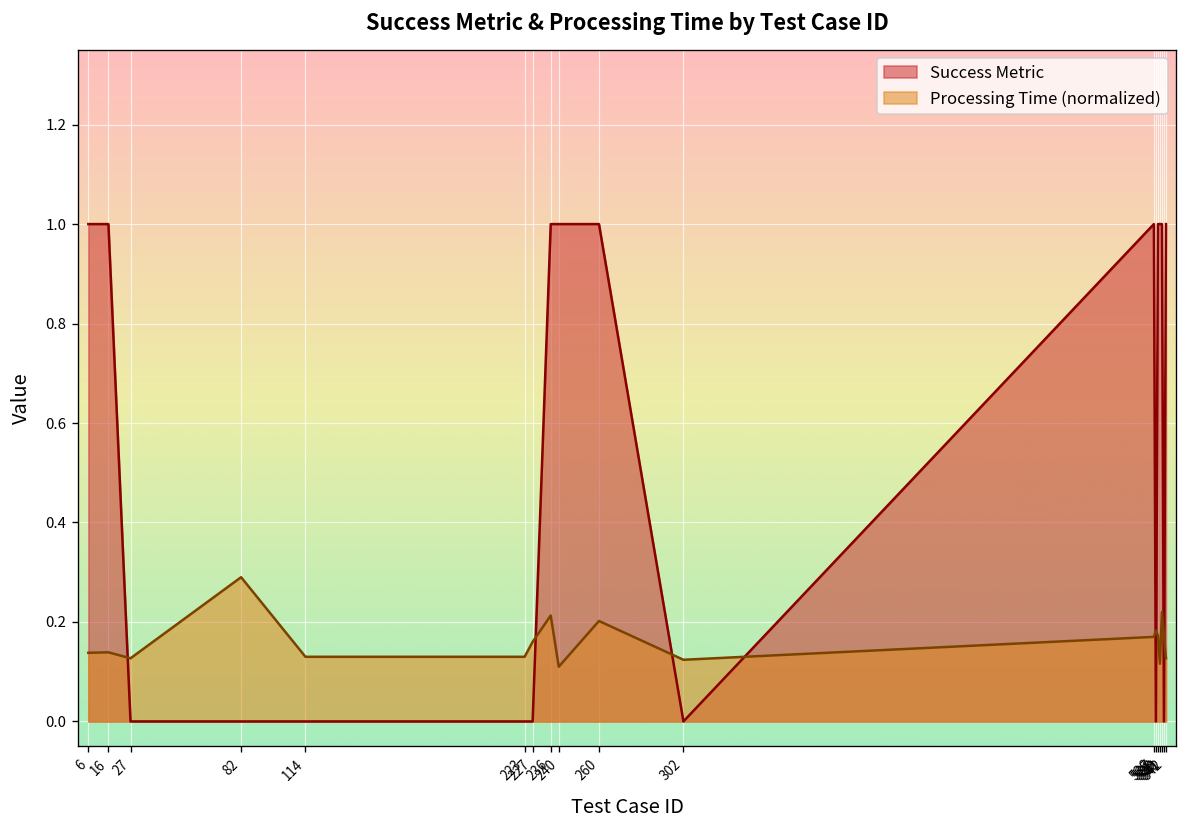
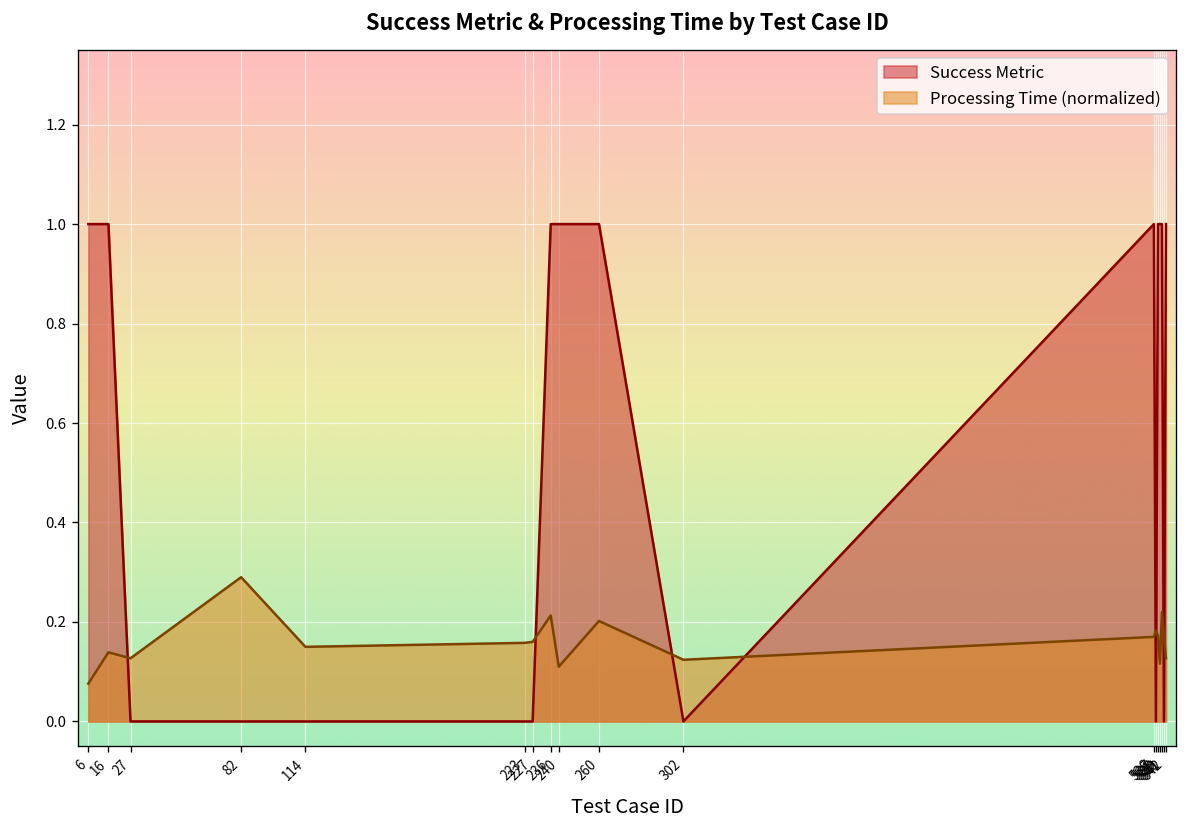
  {
    "Success Metric": {
      "6": 1.00,
      "16": 1.00,
      "27": 0.00,
      "82": 0.00,
      "114": 0.00,
      "223": 0.00,
      "227": 0.00,
      "236": 1.00,
      "240": 1.00,
      "260": 1.00,
      "302": 0.00,
      "536": 1.00,
      "537": 0.00,
      "538": 1.00,
      "539": 1.00,
      "540": 1.00,
      "541": 0.00,
      "542": 1.00
    },
    "Processing Time (normalized)": {
-     "6": 0.14,
+     "6": 0.08,
      "16": 0.14,
      "27": 0.13,
      "82": 0.29,
-     "114": 0.13,
-     "223": 0.13,
+     "114": 0.15,
+     "223": 0.16,
      "227": 0.16,
      "236": 0.21,
      "240": 0.11,
      "260": 0.20,
      "302": 0.12,
      "536": 0.17,
      "537": 0.18,
      "538": 0.17,
      "539": 0.12,
      "540": 0.22,
      "541": 0.17,
      "542": 0.13
    }
  }
